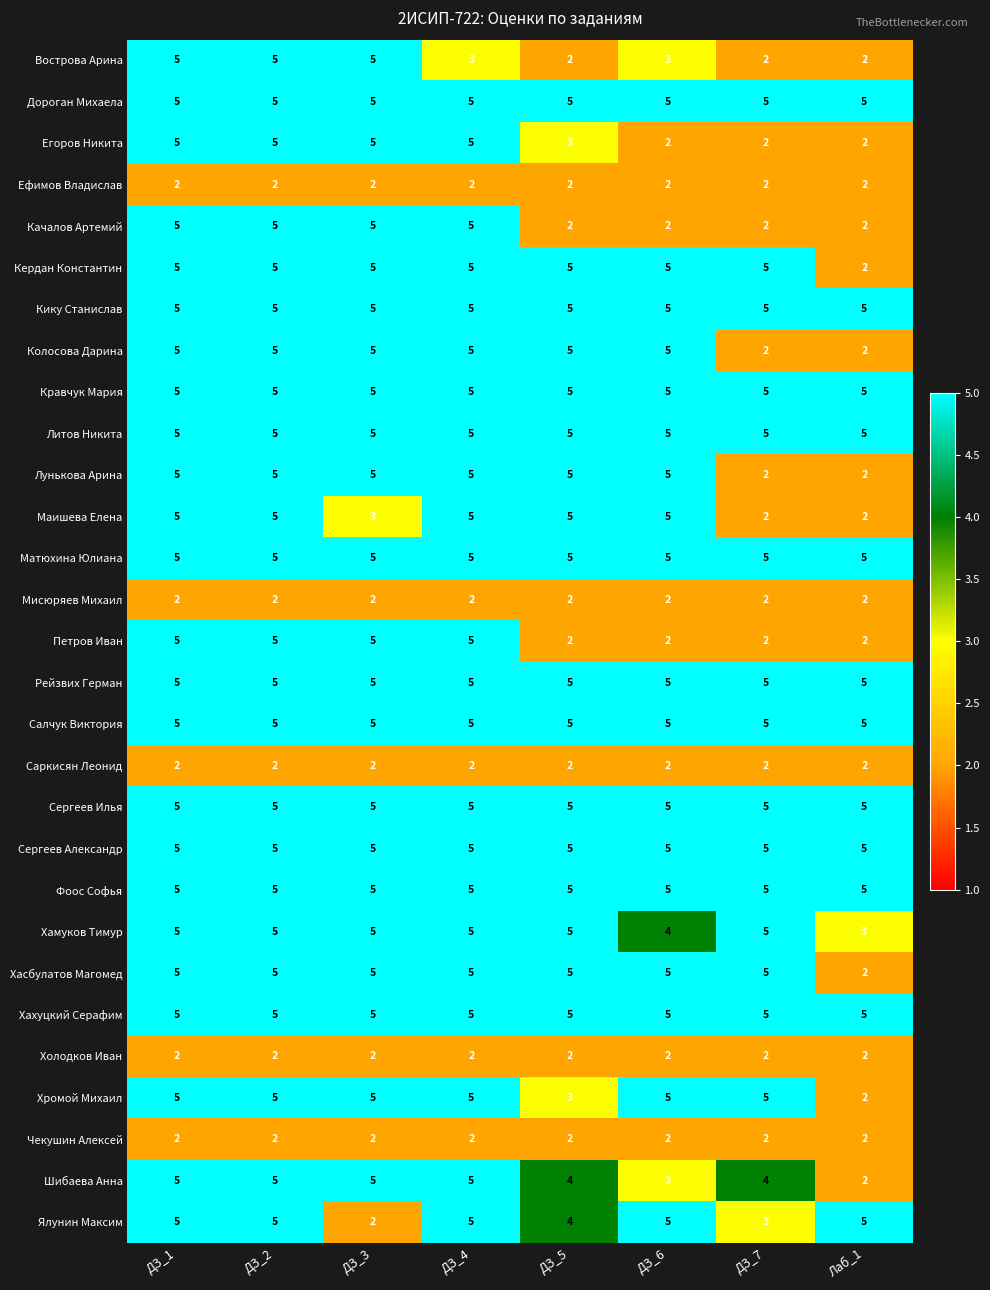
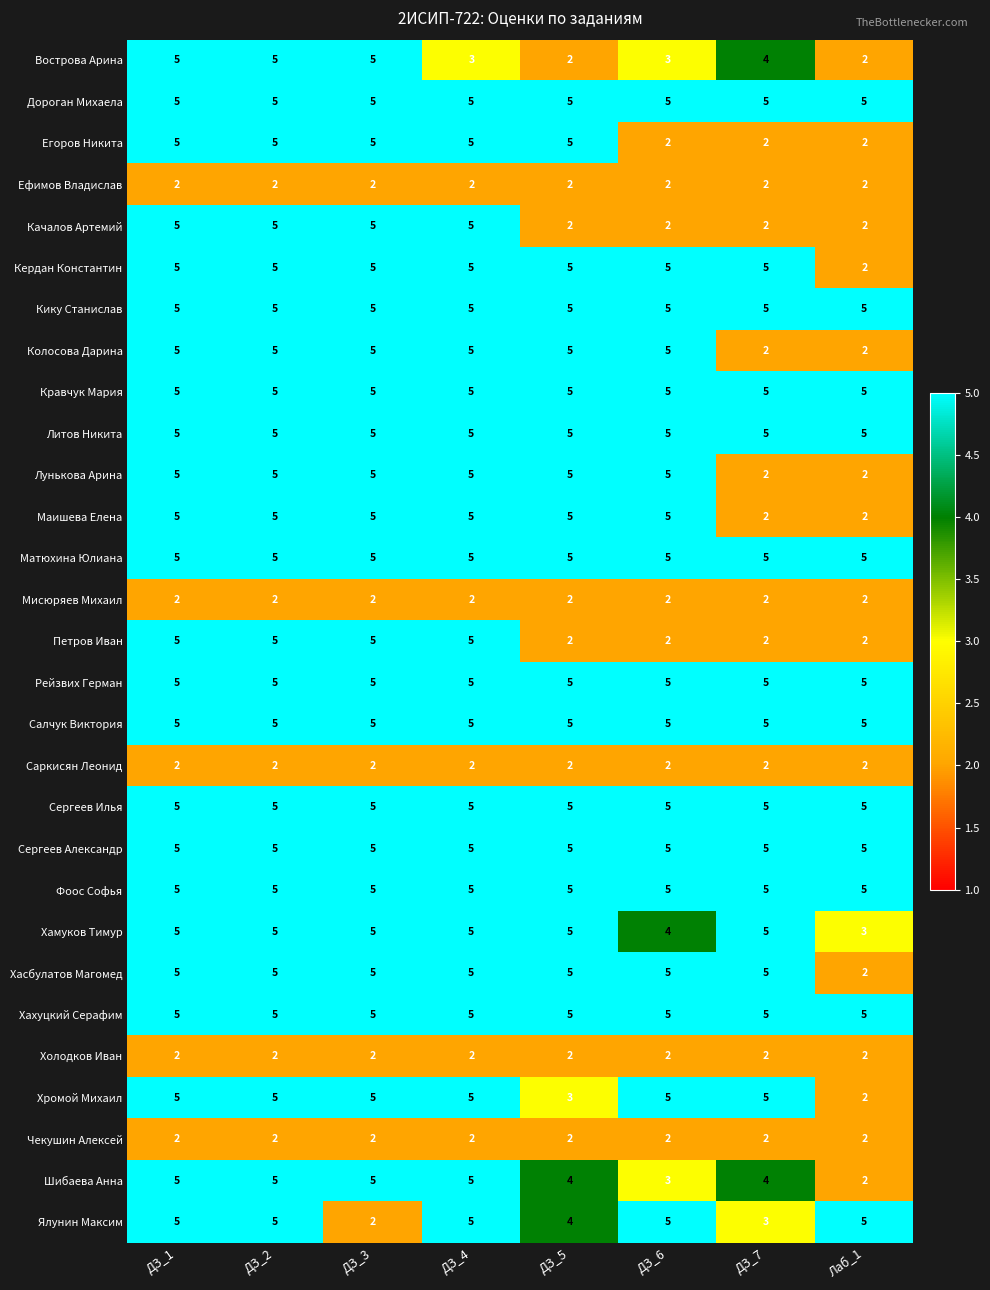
  {
    "Вострова Арина": {
      "ДЗ_1": 5,
      "ДЗ_2": 5,
      "ДЗ_3": 5,
      "ДЗ_4": 3,
      "ДЗ_5": 2,
      "ДЗ_6": 3,
-     "ДЗ_7": 2,
+     "ДЗ_7": 4,
      "Лаб_1": 2
    },
    "Егоров Никита": {
      "ДЗ_1": 5,
      "ДЗ_2": 5,
      "ДЗ_3": 5,
      "ДЗ_4": 5,
-     "ДЗ_5": 3,
+     "ДЗ_5": 5,
      "ДЗ_6": 2,
      "ДЗ_7": 2,
      "Лаб_1": 2
    },
    "Маишева Елена": {
      "ДЗ_1": 5,
      "ДЗ_2": 5,
-     "ДЗ_3": 3,
+     "ДЗ_3": 5,
      "ДЗ_4": 5,
      "ДЗ_5": 5,
      "ДЗ_6": 5,
      "ДЗ_7": 2,
      "Лаб_1": 2
    }
  }
